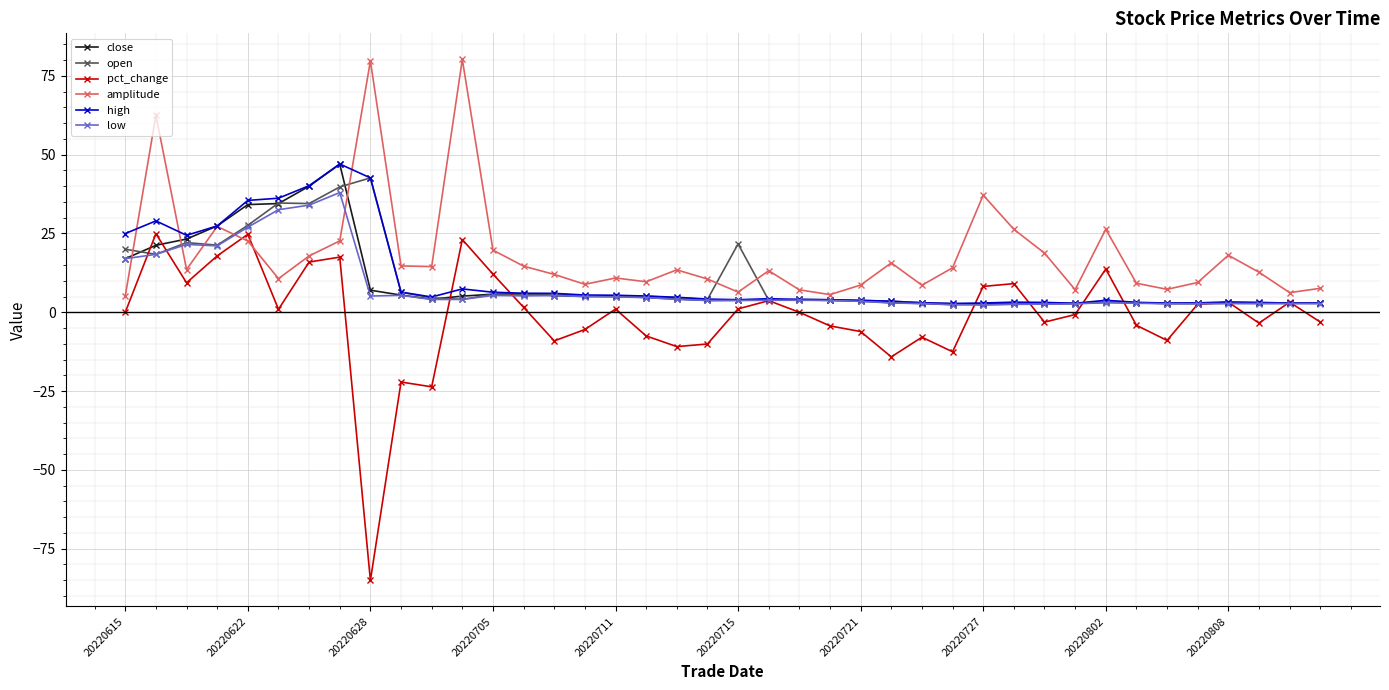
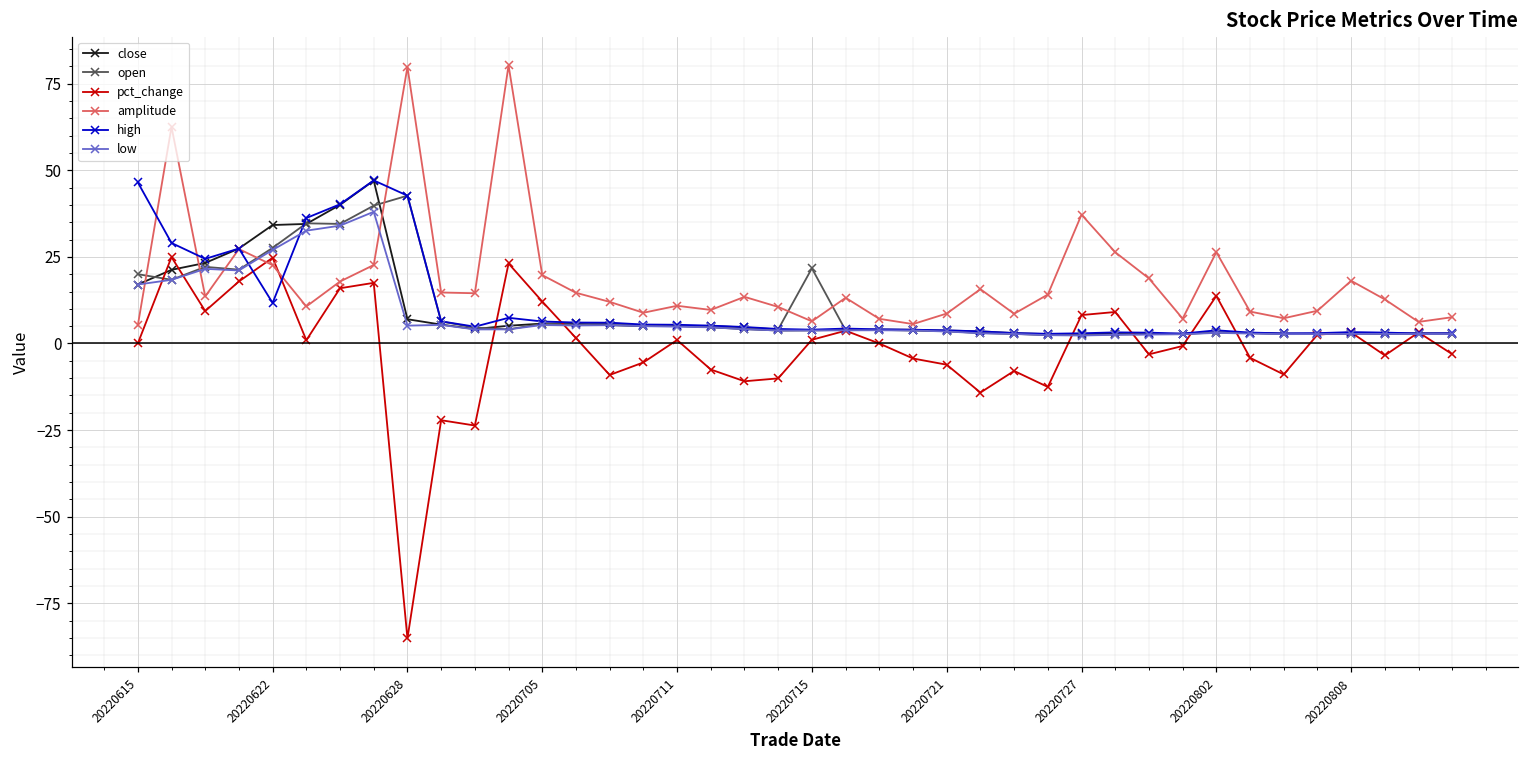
  {
    "close": {
      "20220622": 34,
      "20220628": 7
    },
    "open": {
      "20220615": 20,
      "20220715": 22
    },
    "pct_change": {
      "20220615": 0,
      "20220622": 25,
      "20220628": -85,
      "20220705": 12,
      "20220711": 1,
      "20220715": 1,
      "20220721": -6,
      "20220727": 8,
      "20220802": 14
    },
    "amplitude": {
      "20220615": 5,
      "20220622": 23,
      "20220628": 80,
      "20220705": 20,
      "20220711": 11,
      "20220715": 6,
      "20220721": 9,
      "20220727": 37,
      "20220802": 26,
      "20220808": 18
    },
    "high": {
-     "20220615": 25,
-     "20220622": 36
+     "20220615": 46,
+     "20220622": 12
    },
    "low": {
      "20220628": 5
    }
  }
